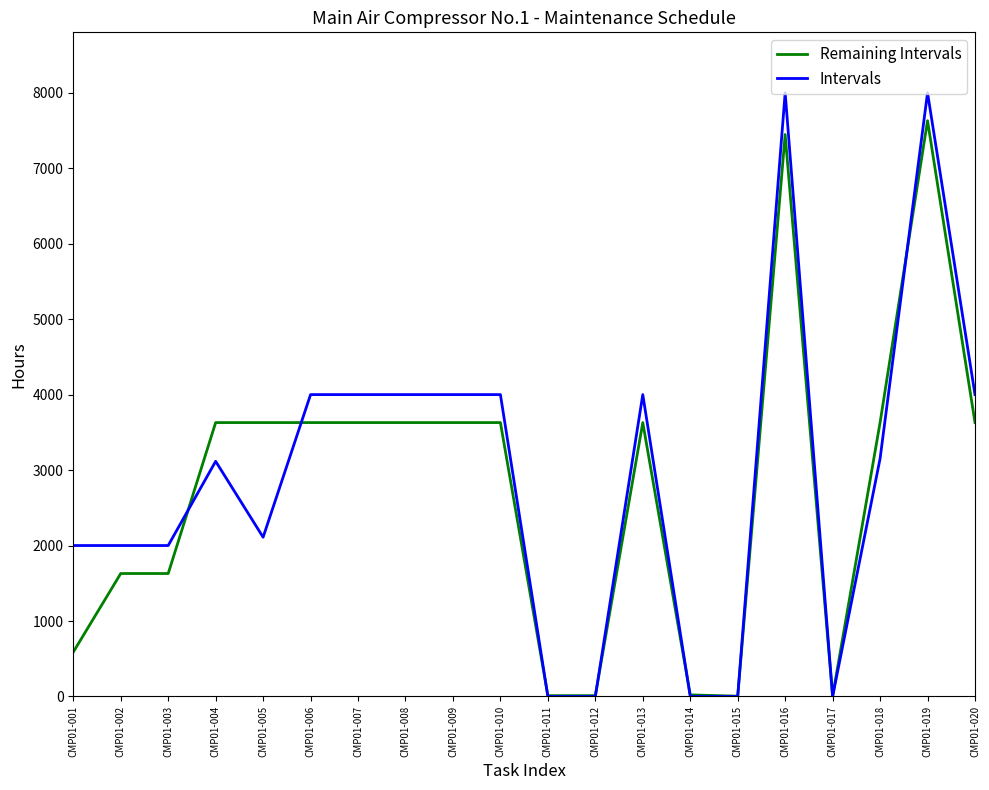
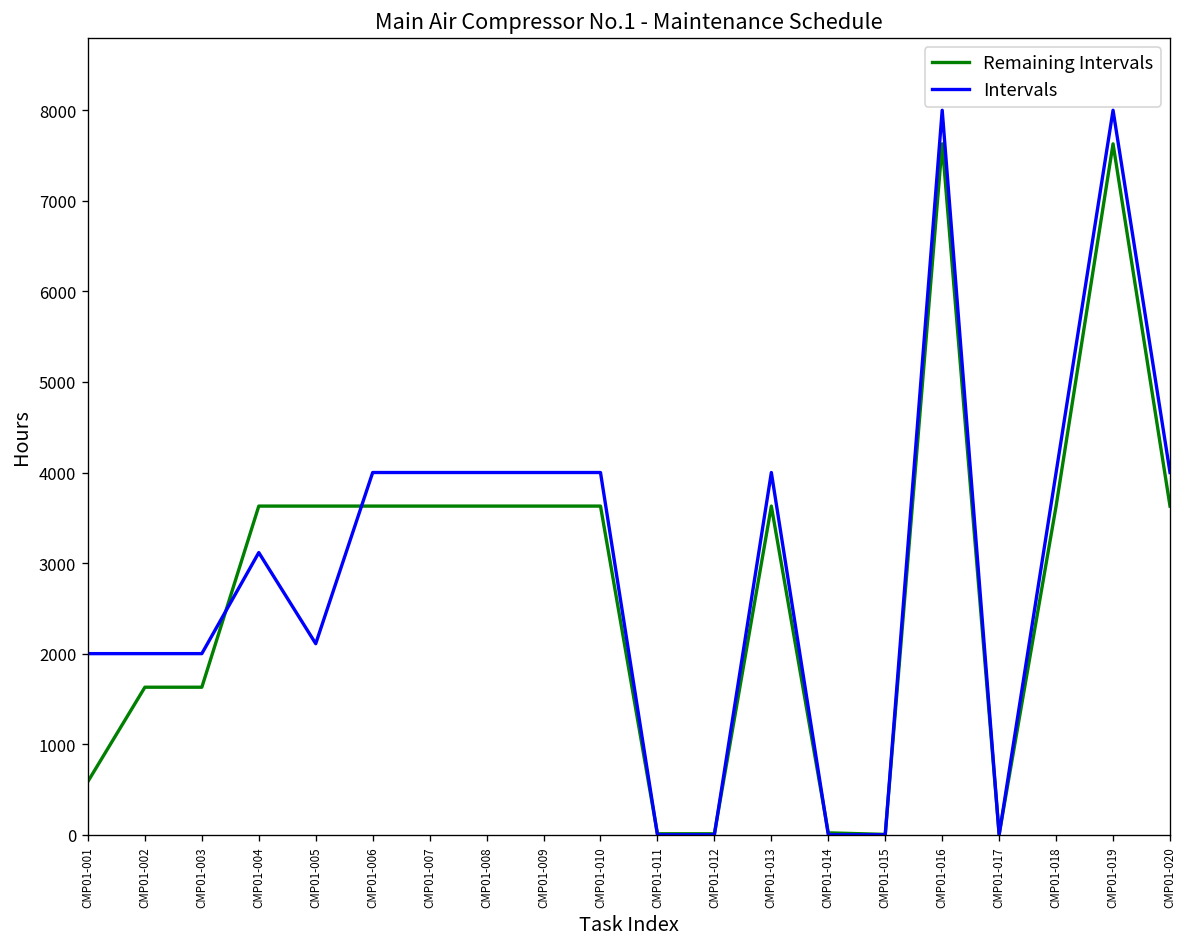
  {
    "Remaining Intervals": {
      "CMP01-001": 600,
      "CMP01-002": 1600,
      "CMP01-003": 1600,
      "CMP01-004": 3600,
      "CMP01-005": 3600,
      "CMP01-006": 3600,
      "CMP01-007": 3600,
      "CMP01-008": 3600,
      "CMP01-009": 3600,
      "CMP01-010": 3600,
      "CMP01-013": 3600,
-     "CMP01-016": 7400,
+     "CMP01-016": 7600,
      "CMP01-018": 3600,
      "CMP01-019": 7600,
      "CMP01-020": 3600
    },
    "Intervals": {
      "CMP01-001": 2000,
      "CMP01-002": 2000,
      "CMP01-003": 2000,
      "CMP01-004": 3100,
      "CMP01-005": 2100,
      "CMP01-006": 4000,
      "CMP01-007": 4000,
      "CMP01-008": 4000,
      "CMP01-009": 4000,
      "CMP01-010": 4000,
      "CMP01-013": 4000,
-     "CMP01-018": 3200,
+     "CMP01-018": 4000,
      "CMP01-020": 4000
    }
  }
